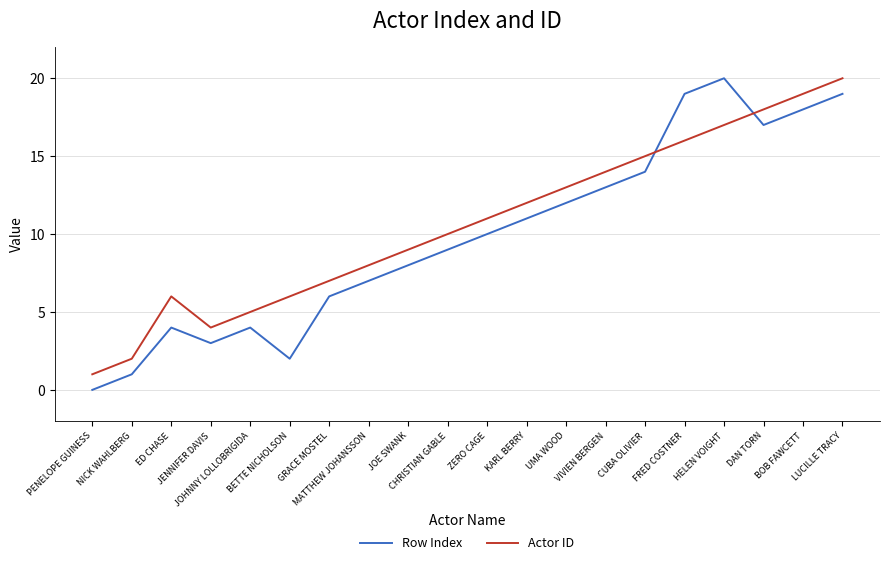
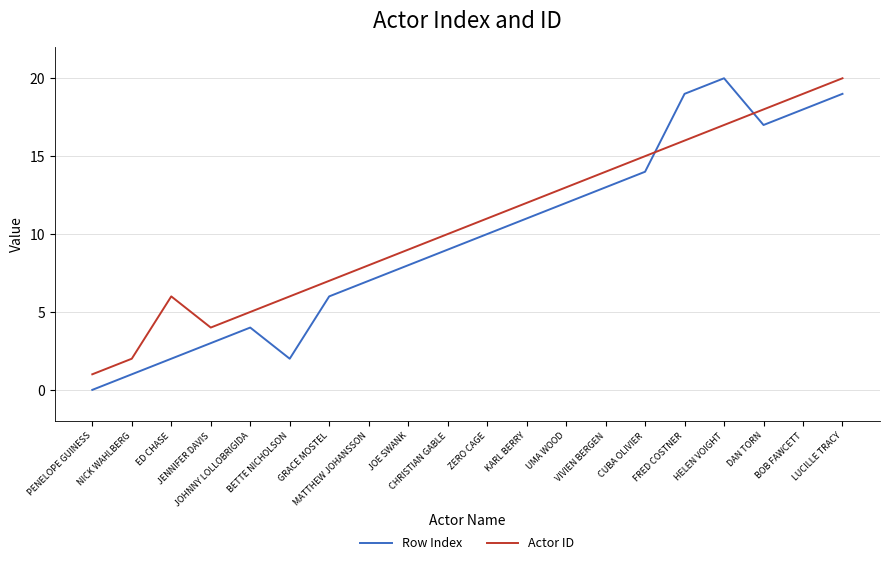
  {
    "Row Index": {
      "PENELOPE GUINESS": 0,
      "NICK WAHLBERG": 1,
-     "ED CHASE": 4,
+     "ED CHASE": 2,
      "JENNIFER DAVIS": 3,
      "JOHNNY LOLLOBRIGIDA": 4,
      "BETTE NICHOLSON": 2,
      "GRACE MOSTEL": 6,
      "MATTHEW JOHANSSON": 7,
      "JOE SWANK": 8,
      "CHRISTIAN GABLE": 9,
      "ZERO CAGE": 10,
      "KARL BERRY": 11,
      "UMA WOOD": 12,
      "VIVIEN BERGEN": 13,
      "CUBA OLIVIER": 14,
      "FRED COSTNER": 19,
      "HELEN VOIGHT": 20,
      "DAN TORN": 17,
      "BOB FAWCETT": 18,
      "LUCILLE TRACY": 19
    },
    "Actor ID": {
      "PENELOPE GUINESS": 1,
      "NICK WAHLBERG": 2,
      "ED CHASE": 6,
      "JENNIFER DAVIS": 4,
      "JOHNNY LOLLOBRIGIDA": 5,
      "BETTE NICHOLSON": 6,
      "GRACE MOSTEL": 7,
      "MATTHEW JOHANSSON": 8,
      "JOE SWANK": 9,
      "CHRISTIAN GABLE": 10,
      "ZERO CAGE": 11,
      "KARL BERRY": 12,
      "UMA WOOD": 13,
      "VIVIEN BERGEN": 14,
      "CUBA OLIVIER": 15,
      "FRED COSTNER": 16,
      "HELEN VOIGHT": 17,
      "DAN TORN": 18,
      "BOB FAWCETT": 19,
      "LUCILLE TRACY": 20
    }
  }
